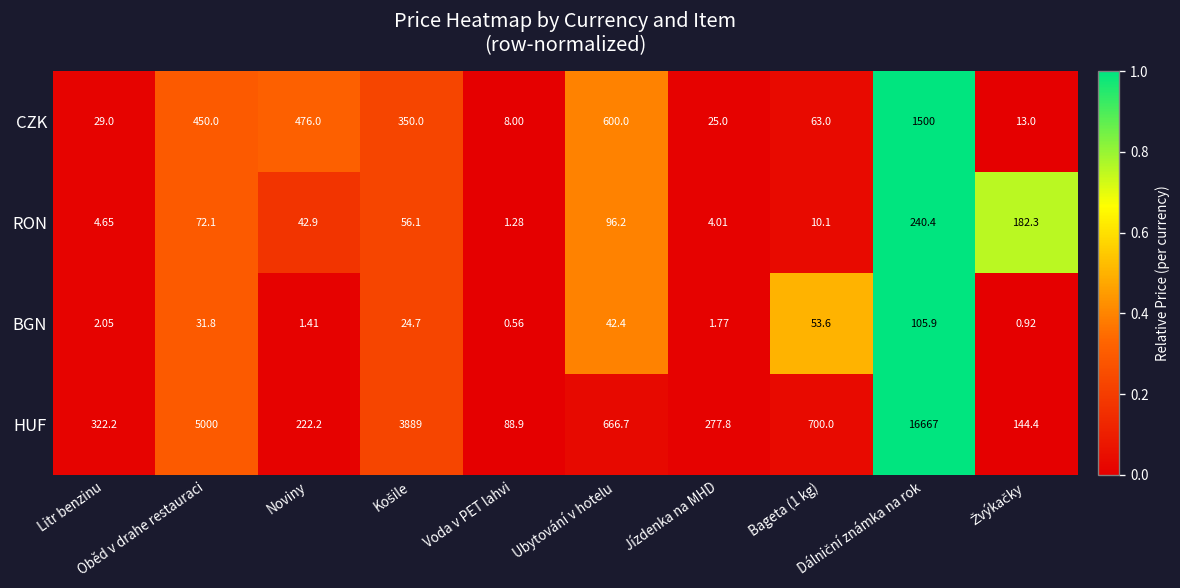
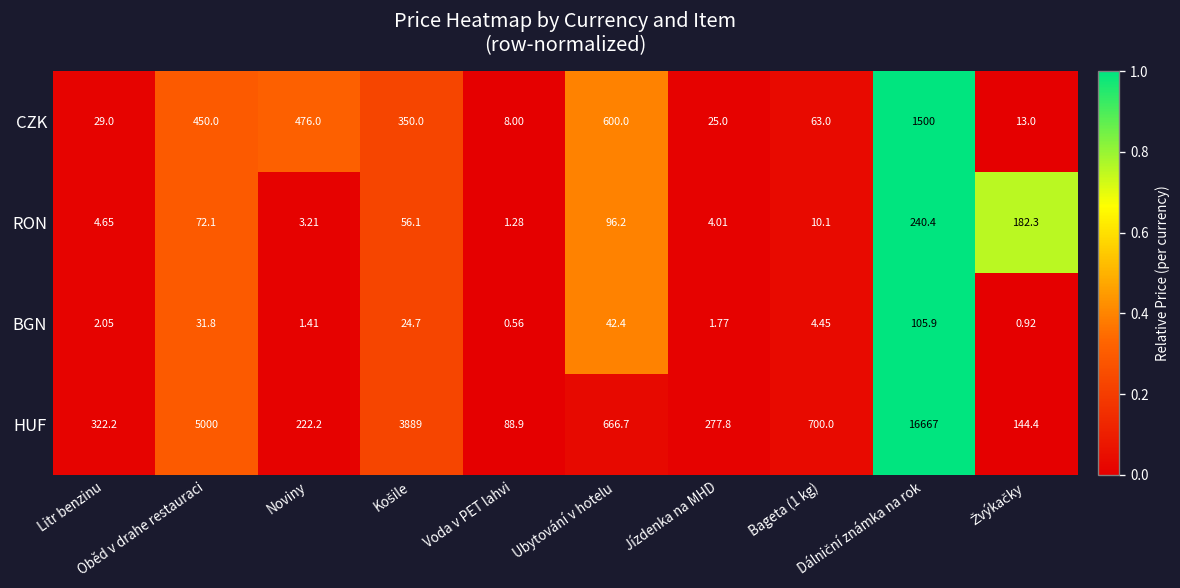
  {
    "CZK": {
      "Litr benzinu": 29.0,
      "Oběd v drahe restauraci": 450.0,
      "Noviny": 476.0,
      "Košile": 350.0,
      "Voda v PET lahvi": 8.00,
      "Ubytování v hotelu": 600.0,
      "Jízdenka na MHD": 25.0,
      "Bageta (1 kg)": 63.0,
      "Dálniční známka na rok": 1500,
      "Žvýkačky": 13.0
    },
    "RON": {
      "Litr benzinu": 4.65,
      "Oběd v drahe restauraci": 72.1,
-     "Noviny": 42.9,
+     "Noviny": 3.21,
      "Košile": 56.1,
      "Voda v PET lahvi": 1.28,
      "Ubytování v hotelu": 96.2,
      "Jízdenka na MHD": 4.01,
      "Bageta (1 kg)": 10.1,
      "Dálniční známka na rok": 240.4,
      "Žvýkačky": 182.3
    },
    "BGN": {
      "Litr benzinu": 2.05,
      "Oběd v drahe restauraci": 31.8,
      "Noviny": 1.41,
      "Košile": 24.7,
      "Voda v PET lahvi": 0.56,
      "Ubytování v hotelu": 42.4,
      "Jízdenka na MHD": 1.77,
-     "Bageta (1 kg)": 53.6,
+     "Bageta (1 kg)": 4.45,
      "Dálniční známka na rok": 105.9,
      "Žvýkačky": 0.92
    },
    "HUF": {
      "Litr benzinu": 322.2,
      "Oběd v drahe restauraci": 5000,
      "Noviny": 222.2,
      "Košile": 3889,
      "Voda v PET lahvi": 88.9,
      "Ubytování v hotelu": 666.7,
      "Jízdenka na MHD": 277.8,
      "Bageta (1 kg)": 700.0,
      "Dálniční známka na rok": 16667,
      "Žvýkačky": 144.4
    }
  }
